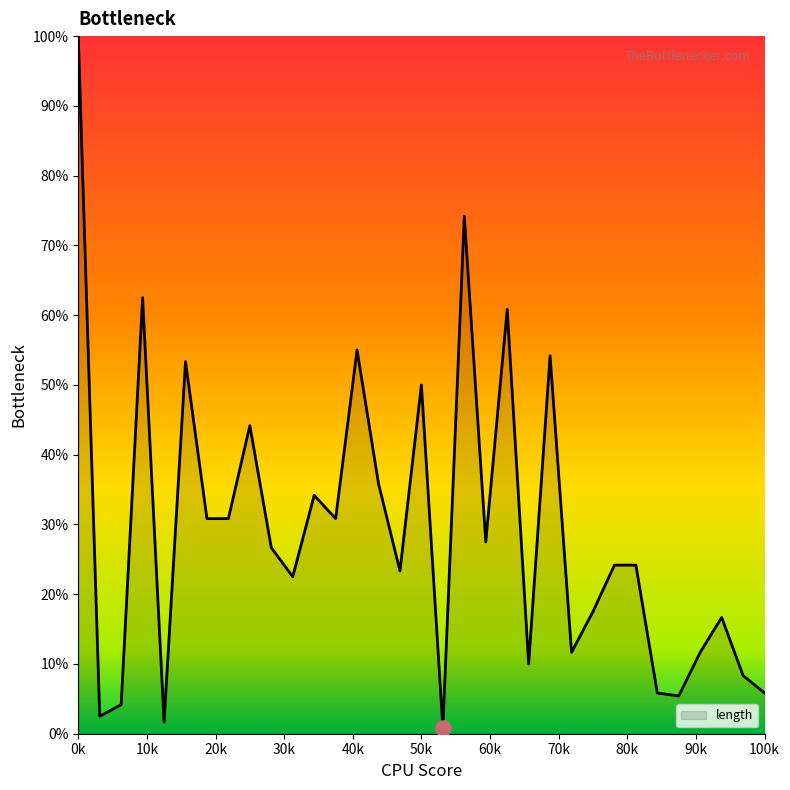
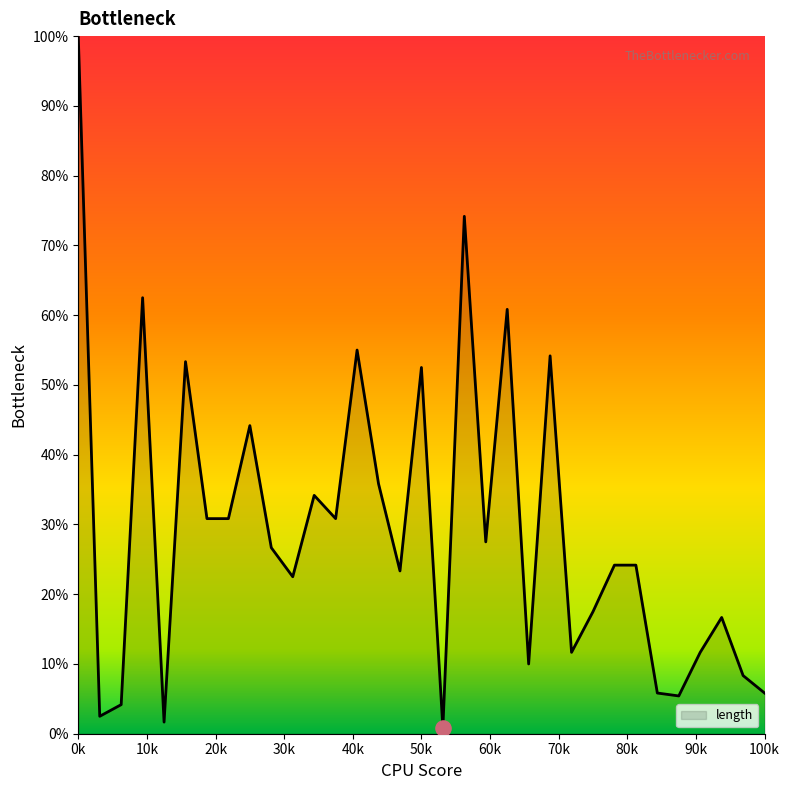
  {
    "length": {
      "0k": "100%",
-     "50k": "50%",
+     "50k": "53%",
      "100k": "6%"
    }
  }
